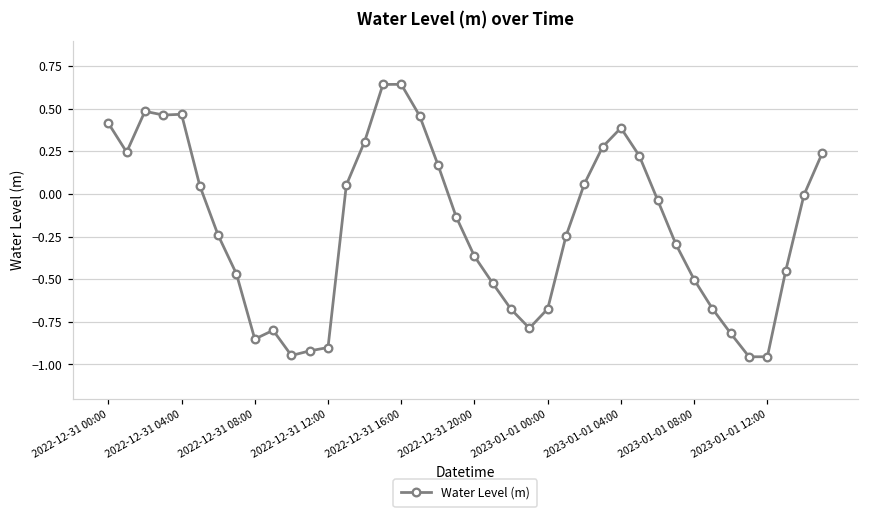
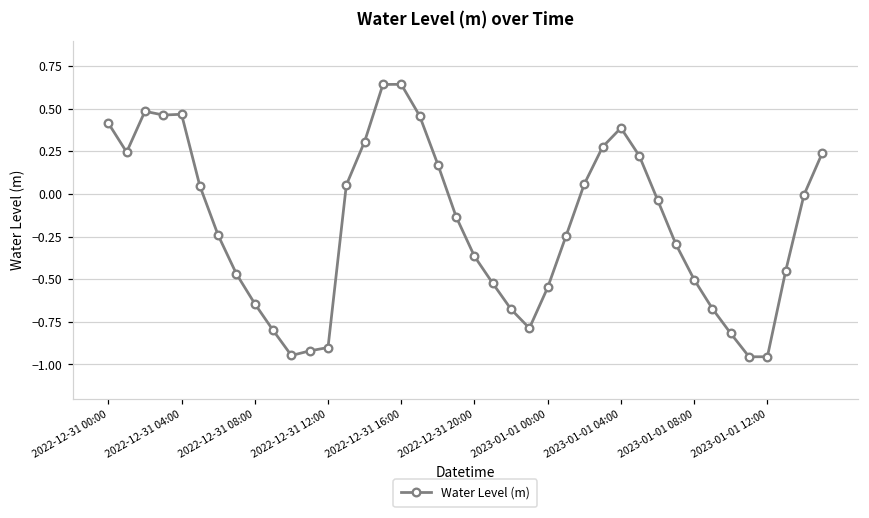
  {
    "2022-12-31 00:00": 0.42,
    "2022-12-31 04:00": 0.47,
-   "2022-12-31 08:00": -0.85,
+   "2022-12-31 08:00": -0.64,
    "2022-12-31 12:00": -0.90,
    "2022-12-31 16:00": 0.64,
    "2022-12-31 20:00": -0.37,
-   "2023-01-01 00:00": -0.67,
+   "2023-01-01 00:00": -0.55,
    "2023-01-01 04:00": 0.39,
    "2023-01-01 08:00": -0.50,
    "2023-01-01 12:00": -0.95
  }
